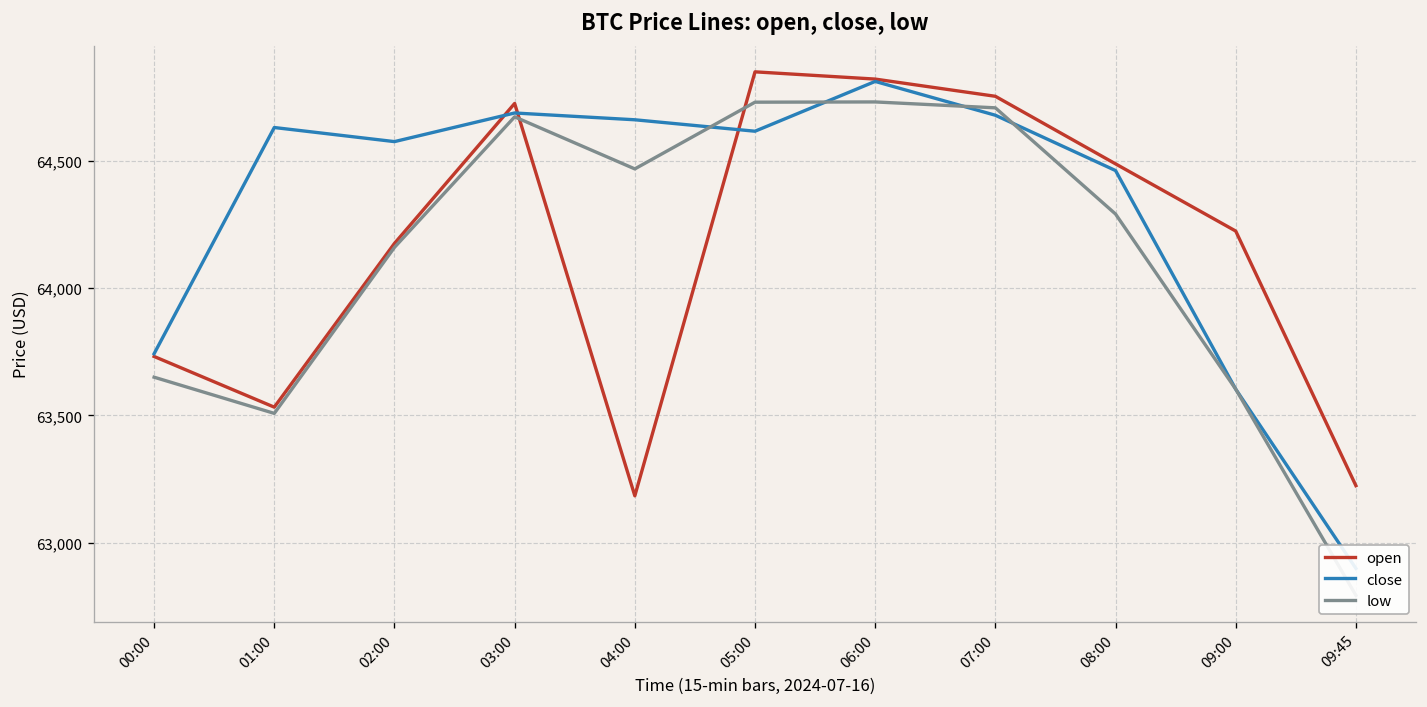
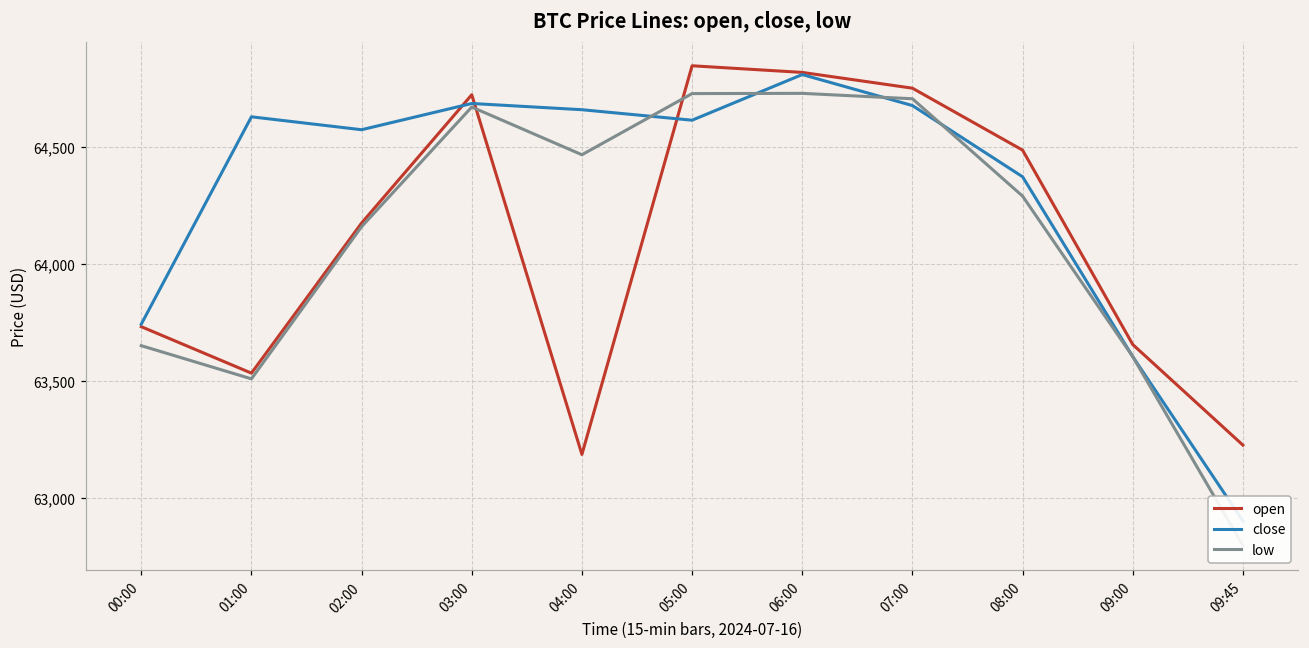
  {
    "open": {
      "01:00": "63,530",
      "02:00": "64,170",
      "03:00": "64,720",
      "04:00": "63,180",
      "05:00": "64,850",
      "07:00": "64,750",
      "08:00": "64,490",
-     "09:00": "64,220",
+     "09:00": "63,650",
      "09:45": "63,220"
    },
    "close": {
      "01:00": "64,630",
      "02:00": "64,570",
      "03:00": "64,690",
      "04:00": "64,660",
      "05:00": "64,620",
      "07:00": "64,680",
-     "08:00": "64,460"
+     "08:00": "64,370"
    },
    "low": {
      "00:00": "63,650",
      "01:00": "63,510",
      "02:00": "64,160",
      "03:00": "64,670",
      "04:00": "64,470",
      "05:00": "64,730",
      "06:00": "64,730",
      "07:00": "64,710",
      "08:00": "64,290"
    }
  }
